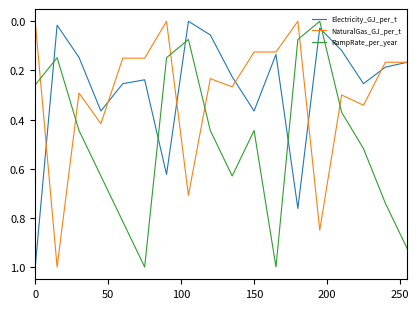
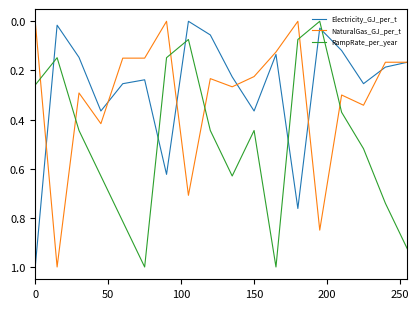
  {
    "Electricity_GJ_per_t": {
      "0": 1.00,
      "150": 0.37
    },
    "NaturalGas_GJ_per_t": {
      "0": 0.00,
-     "150": 0.13
+     "150": 0.23
    },
    "RampRate_per_year": {
      "0": 0.26,
      "150": 0.44
    }
  }
